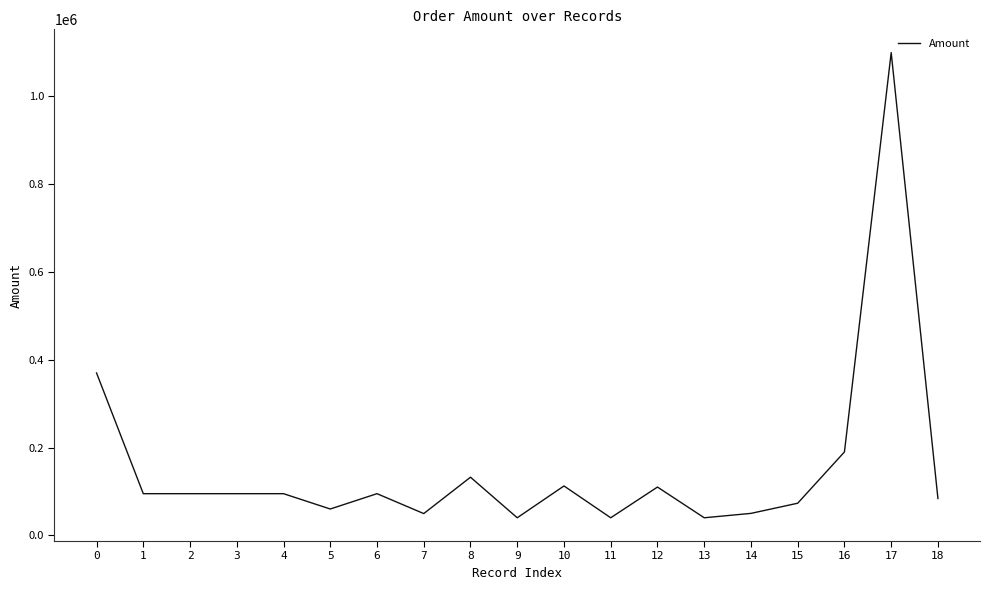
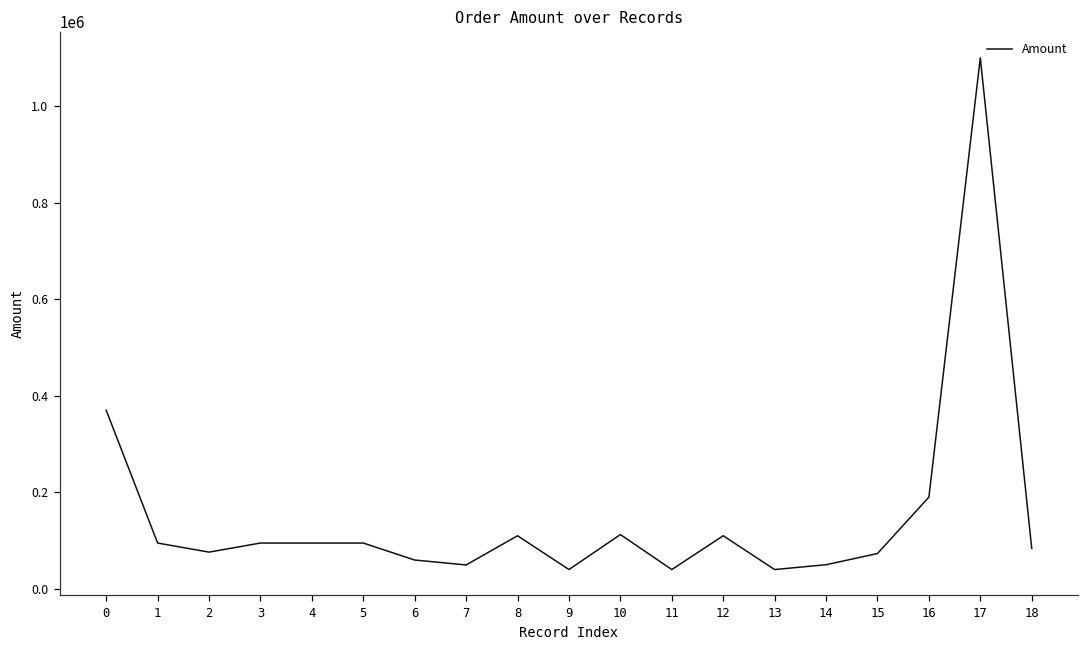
  {
    "0": 370000,
    "1": 90000,
-   "2": 90000,
+   "2": 80000,
    "3": 90000,
    "4": 90000,
-   "5": 60000,
-   "6": 90000,
+   "5": 90000,
+   "6": 60000,
    "7": 50000,
-   "8": 130000,
+   "8": 110000,
    "9": 40000,
    "10": 110000,
    "11": 40000,
    "12": 110000,
    "13": 40000,
    "14": 50000,
    "15": 70000,
    "16": 190000,
    "17": 1100000,
    "18": 80000
  }
